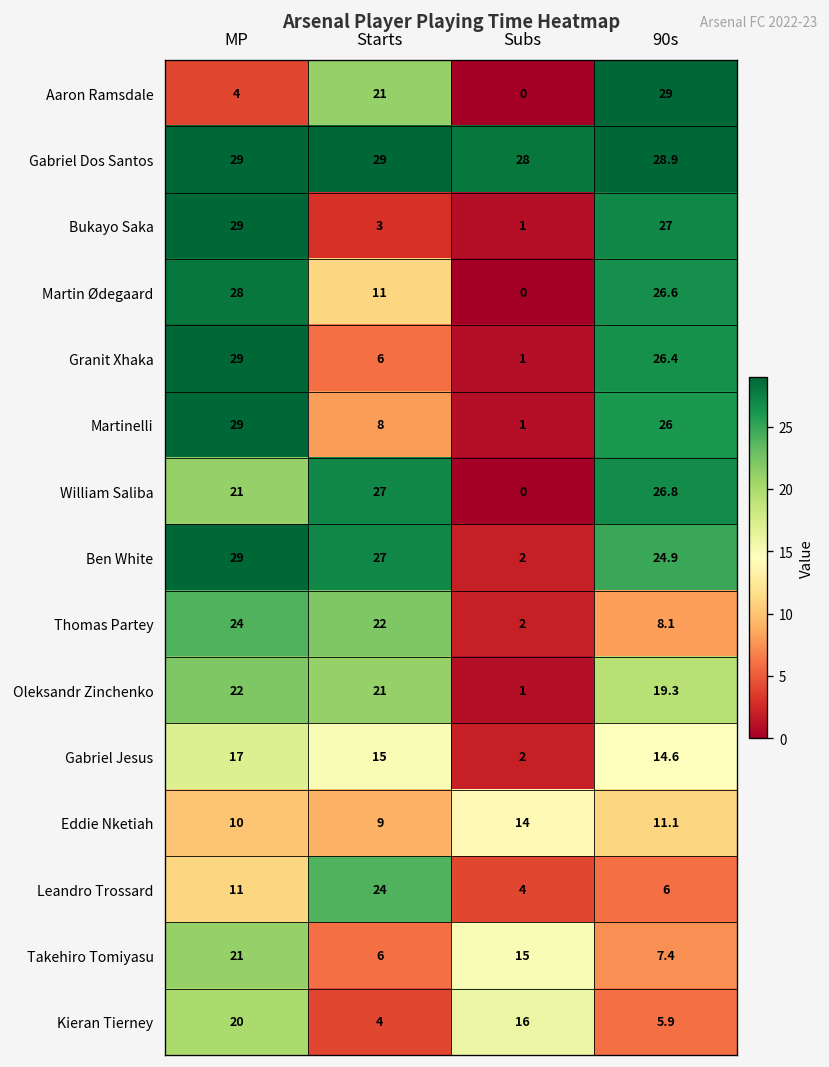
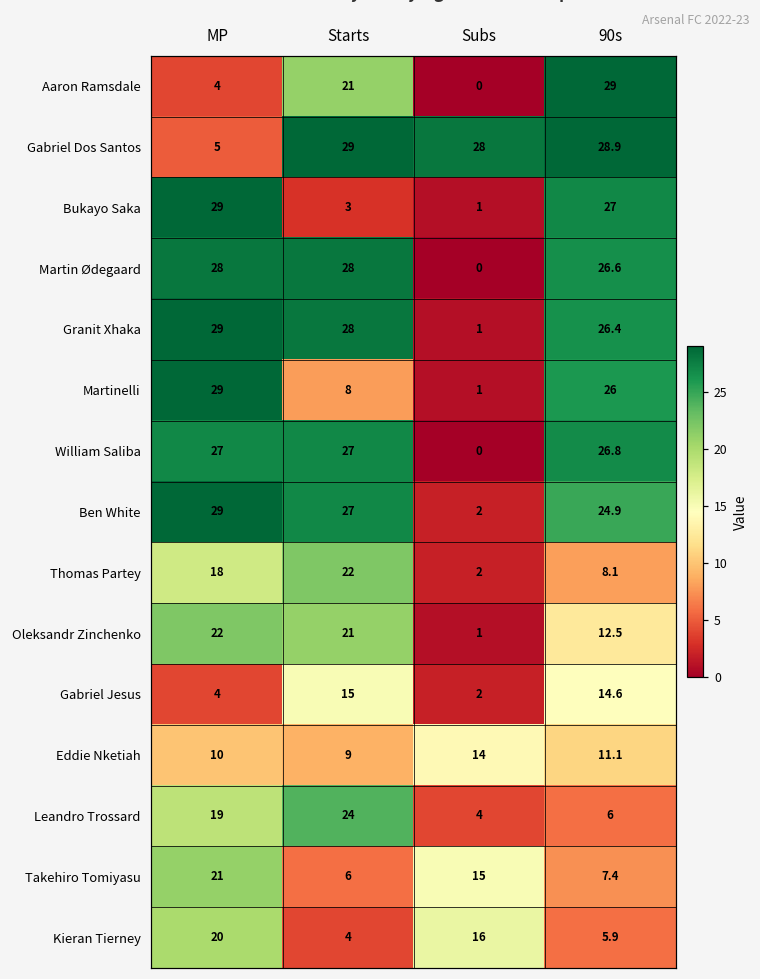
  {
    "Aaron Ramsdale": {
      "MP": 4,
      "Starts": 21,
      "Subs": 0,
      "90s": 29
    },
    "Gabriel Dos Santos": {
-     "MP": 29,
+     "MP": 5,
      "Starts": 29,
      "Subs": 28,
      "90s": 28.9
    },
    "Bukayo Saka": {
      "MP": 29,
      "Starts": 3,
      "Subs": 1,
      "90s": 27
    },
    "Martin Ødegaard": {
      "MP": 28,
-     "Starts": 11,
+     "Starts": 28,
      "Subs": 0,
      "90s": 26.6
    },
    "Granit Xhaka": {
      "MP": 29,
-     "Starts": 6,
+     "Starts": 28,
      "Subs": 1,
      "90s": 26.4
    },
    "Martinelli": {
      "MP": 29,
      "Starts": 8,
      "Subs": 1,
      "90s": 26
    },
    "William Saliba": {
-     "MP": 21,
+     "MP": 27,
      "Starts": 27,
      "Subs": 0,
      "90s": 26.8
    },
    "Ben White": {
      "MP": 29,
      "Starts": 27,
      "Subs": 2,
      "90s": 24.9
    },
    "Thomas Partey": {
-     "MP": 24,
+     "MP": 18,
      "Starts": 22,
      "Subs": 2,
      "90s": 8.1
    },
    "Oleksandr Zinchenko": {
      "MP": 22,
      "Starts": 21,
      "Subs": 1,
-     "90s": 19.3
+     "90s": 12.5
    },
    "Gabriel Jesus": {
-     "MP": 17,
+     "MP": 4,
      "Starts": 15,
      "Subs": 2,
      "90s": 14.6
    },
    "Eddie Nketiah": {
      "MP": 10,
      "Starts": 9,
      "Subs": 14,
      "90s": 11.1
    },
    "Leandro Trossard": {
-     "MP": 11,
+     "MP": 19,
      "Starts": 24,
      "Subs": 4,
      "90s": 6
    },
    "Takehiro Tomiyasu": {
      "MP": 21,
      "Starts": 6,
      "Subs": 15,
      "90s": 7.4
    },
    "Kieran Tierney": {
      "MP": 20,
      "Starts": 4,
      "Subs": 16,
      "90s": 5.9
    }
  }
